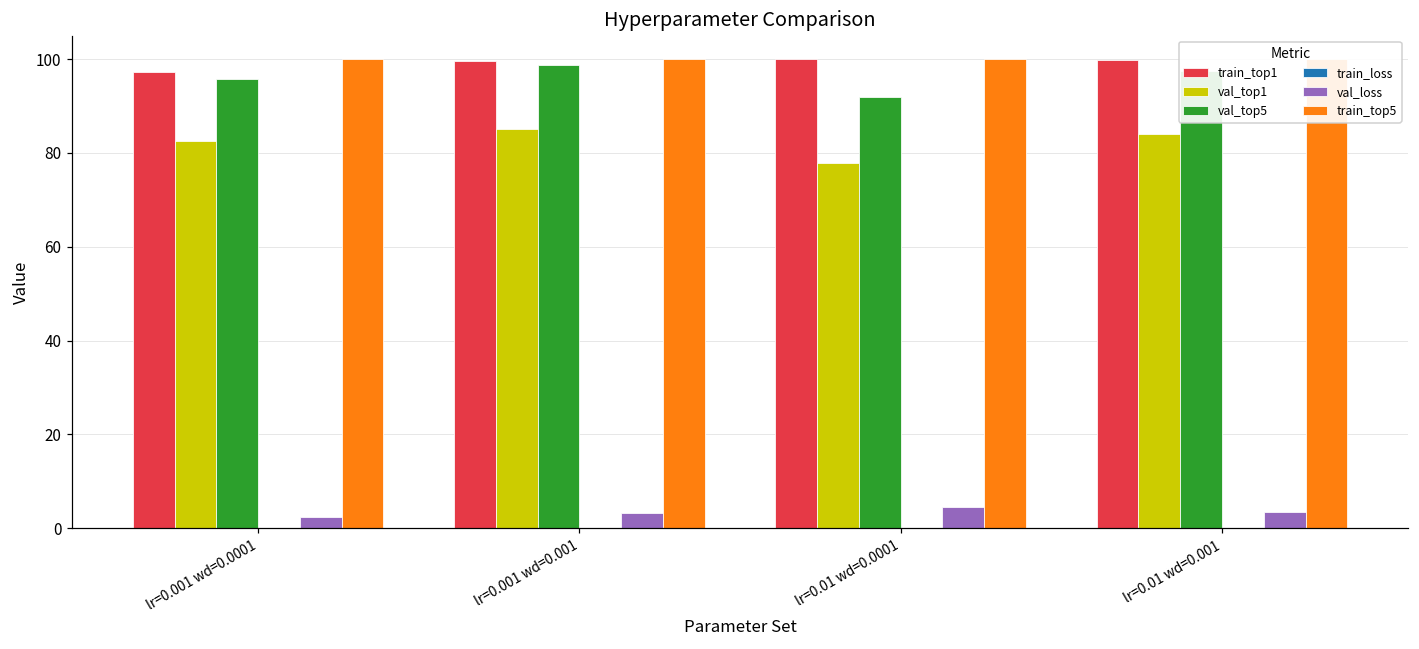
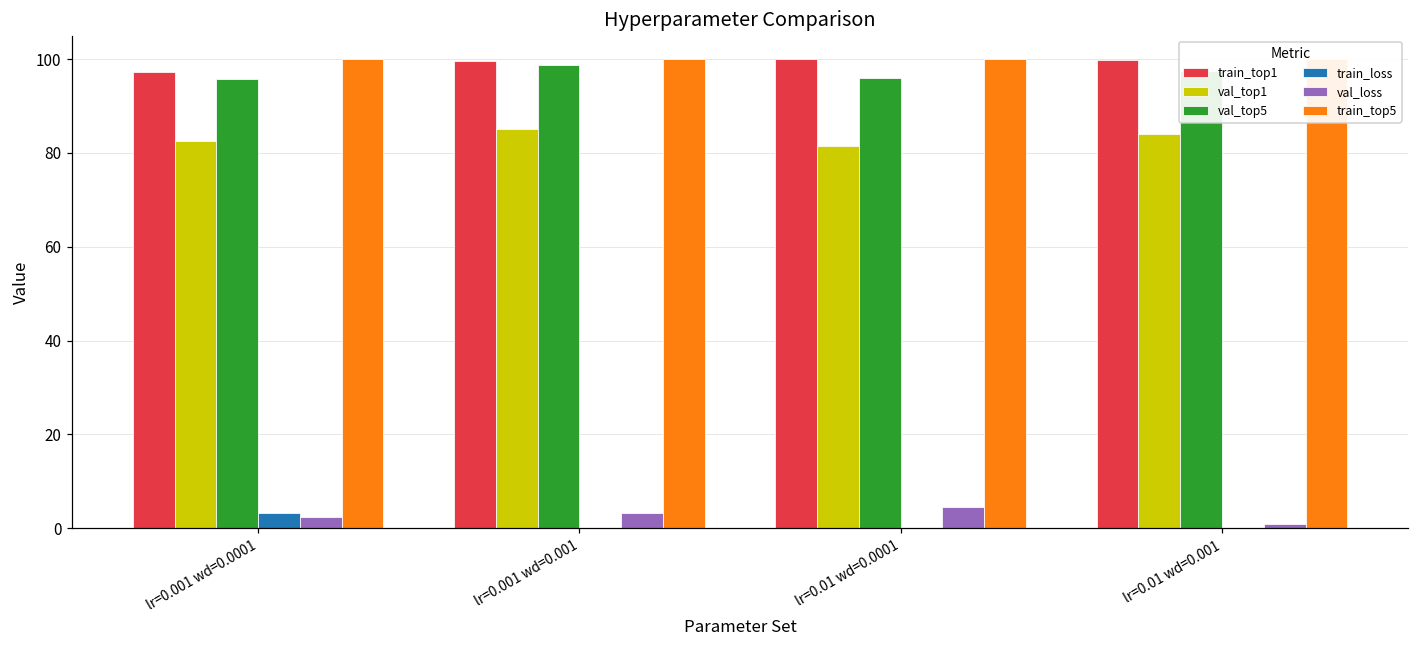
  {
    "train_top1": {
      "lr=0.001 wd=0.0001": 97,
      "lr=0.001 wd=0.001": 100,
      "lr=0.01 wd=0.0001": 100,
      "lr=0.01 wd=0.001": 100
    },
    "val_top1": {
      "lr=0.001 wd=0.0001": 83,
      "lr=0.001 wd=0.001": 85,
-     "lr=0.01 wd=0.0001": 78,
+     "lr=0.01 wd=0.0001": 82,
      "lr=0.01 wd=0.001": 84
    },
    "val_top5": {
      "lr=0.001 wd=0.0001": 96,
      "lr=0.001 wd=0.001": 99,
-     "lr=0.01 wd=0.0001": 92
+     "lr=0.01 wd=0.0001": 96
    },
    "train_loss": {
-     "lr=0.001 wd=0.0001": 0,
+     "lr=0.001 wd=0.0001": 3,
      "lr=0.01 wd=0.0001": 0,
      "lr=0.01 wd=0.001": 0
    },
    "val_loss": {
      "lr=0.001 wd=0.0001": 2,
      "lr=0.001 wd=0.001": 3,
      "lr=0.01 wd=0.0001": 4,
-     "lr=0.01 wd=0.001": 3
+     "lr=0.01 wd=0.001": 1
    },
    "train_top5": {
      "lr=0.001 wd=0.0001": 100,
      "lr=0.001 wd=0.001": 100,
      "lr=0.01 wd=0.0001": 100
    }
  }
